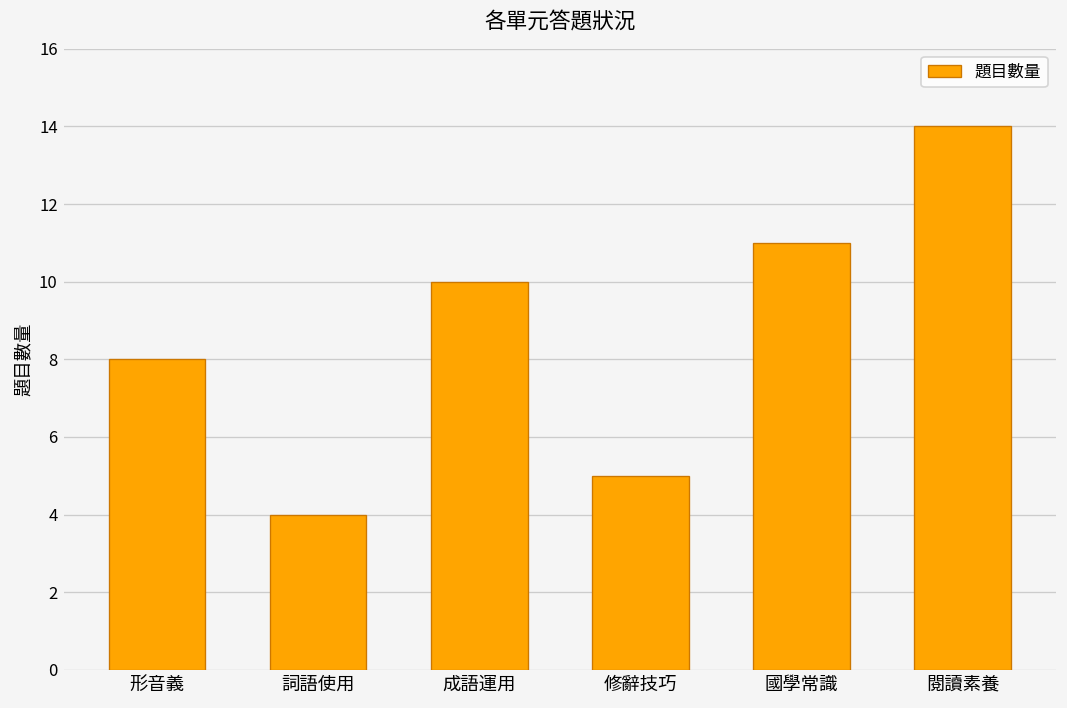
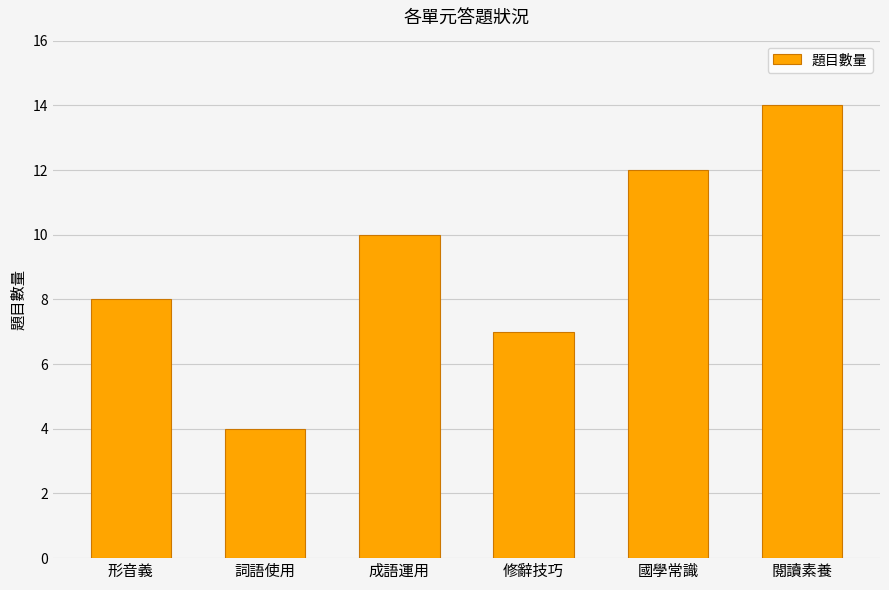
  {
    "形音義": 8,
    "詞語使用": 4,
    "成語運用": 10,
-   "修辭技巧": 5,
-   "國學常識": 11,
+   "修辭技巧": 7,
+   "國學常識": 12,
    "閱讀素養": 14
  }
